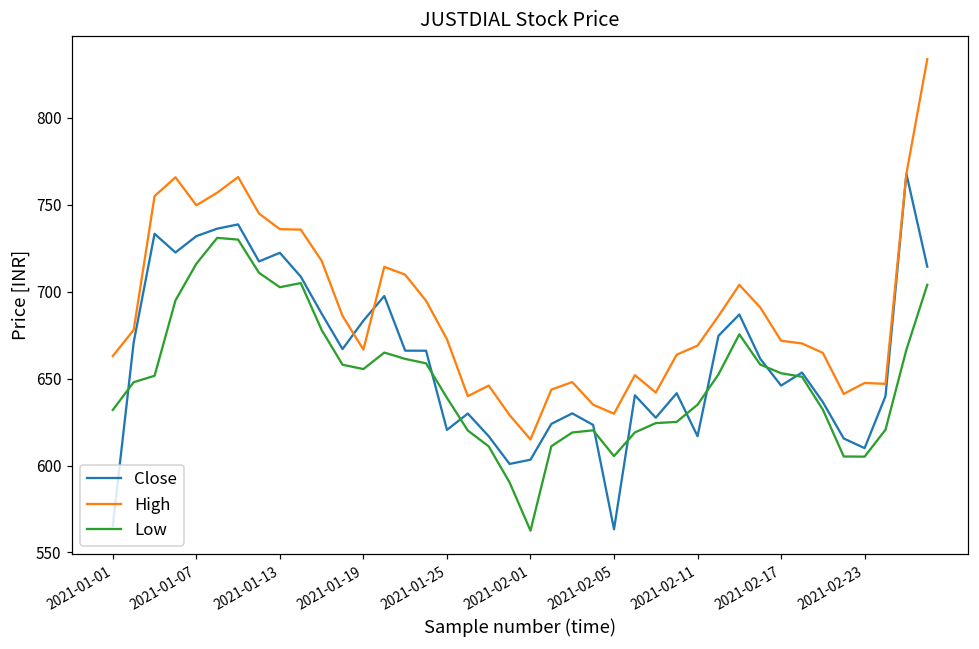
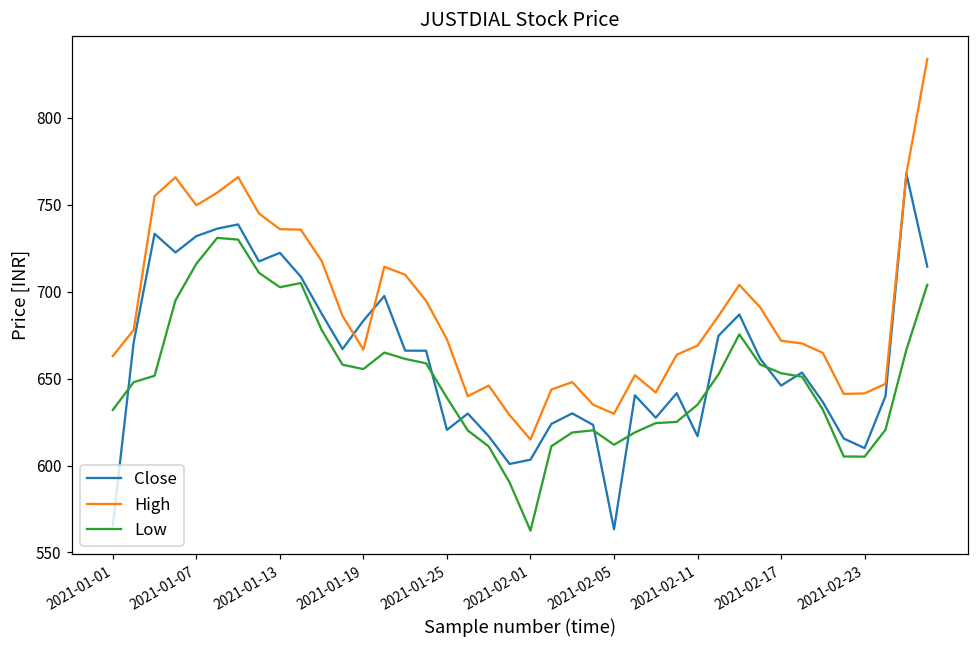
  {
    "Close": {
      "2021-01-07": 732,
      "2021-01-13": 722,
      "2021-01-19": 683,
      "2021-01-25": 621,
      "2021-02-01": 603,
      "2021-02-05": 563,
      "2021-02-11": 617,
      "2021-02-17": 646,
      "2021-02-23": 610
    },
    "High": {
      "2021-01-01": 663,
      "2021-01-07": 750,
      "2021-01-13": 736,
      "2021-01-19": 667,
      "2021-01-25": 673,
      "2021-02-01": 615,
      "2021-02-05": 630,
      "2021-02-11": 669,
      "2021-02-17": 672,
-     "2021-02-23": 648
+     "2021-02-23": 642
    },
    "Low": {
      "2021-01-01": 632,
      "2021-01-07": 716,
      "2021-01-13": 703,
      "2021-01-19": 656,
      "2021-01-25": 639,
      "2021-02-01": 563,
-     "2021-02-05": 605,
+     "2021-02-05": 612,
      "2021-02-11": 635,
      "2021-02-17": 653,
      "2021-02-23": 605
    }
  }
